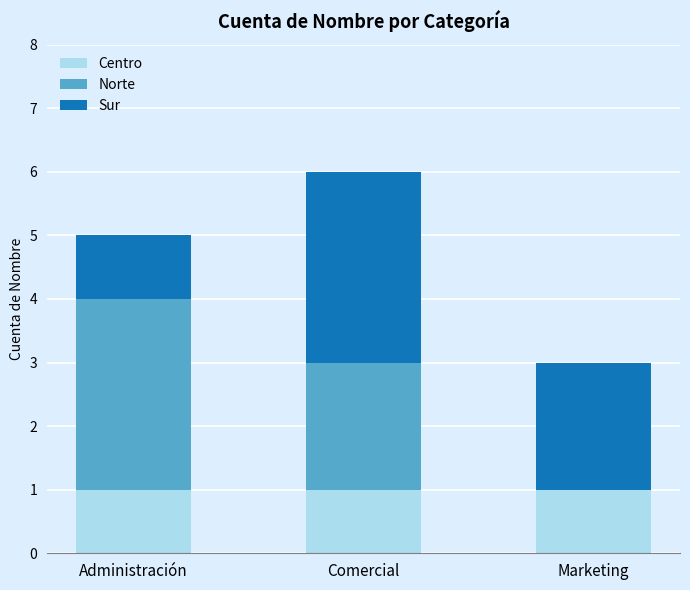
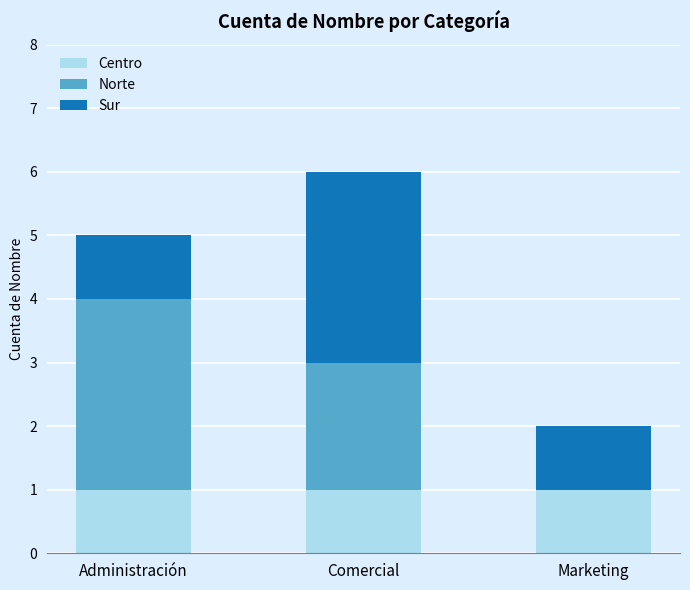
  {
    "Centro": {
      "Administración": 1,
      "Comercial": 1,
      "Marketing": 1
    },
    "Norte": {
      "Administración": 3,
      "Comercial": 2,
      "Marketing": 0
    },
    "Sur": {
-     "Marketing": 2
+     "Marketing": 1
    }
  }
